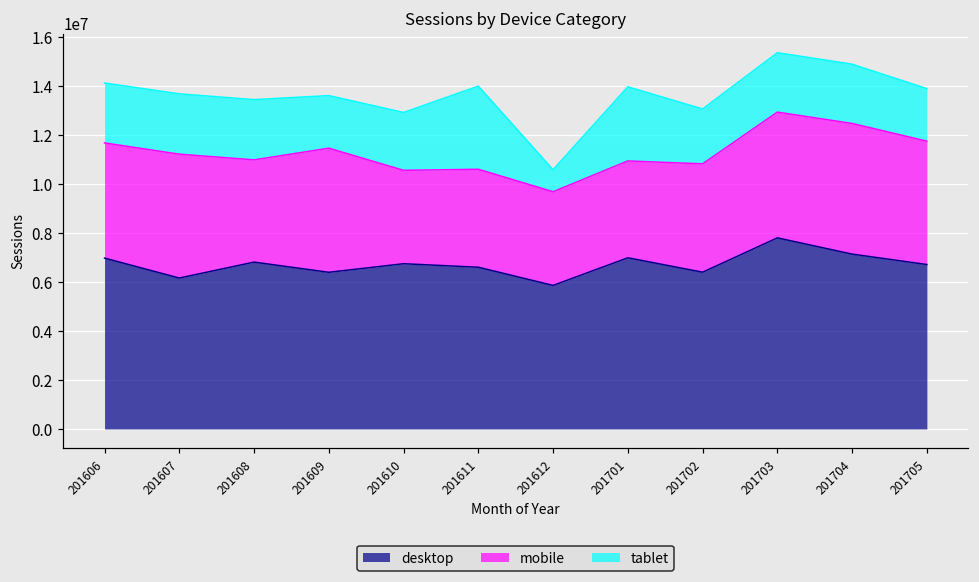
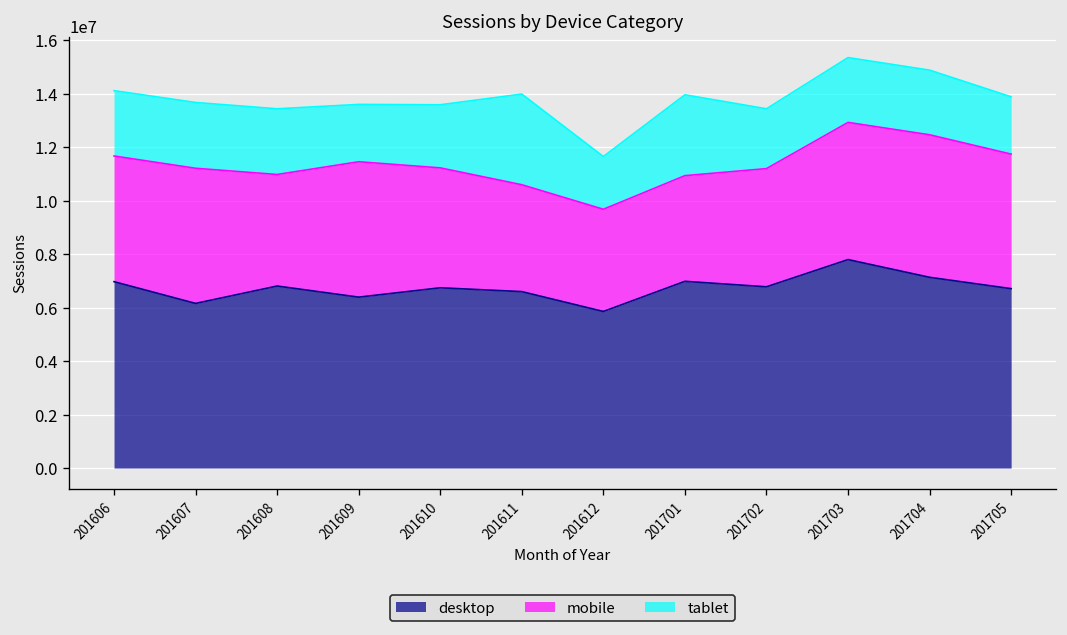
  {
    "desktop": {
      "201606": 7000000,
      "201607": 6200000,
      "201608": 6800000,
      "201609": 6400000,
      "201610": 6700000,
      "201611": 6600000,
      "201612": 5900000,
      "201701": 7000000,
-     "201702": 6400000,
+     "201702": 6800000,
      "201703": 7800000,
      "201704": 7100000,
      "201705": 6700000
    },
    "mobile": {
      "201606": 4700000,
      "201607": 5100000,
      "201608": 4200000,
      "201609": 5100000,
-     "201610": 3800000,
+     "201610": 4500000,
      "201611": 4000000,
      "201612": 3800000,
      "201701": 4000000,
      "201702": 4400000,
      "201703": 5100000,
      "201704": 5300000,
      "201705": 5000000
    },
    "tablet": {
      "201606": 2400000,
      "201607": 2500000,
      "201608": 2500000,
      "201609": 2100000,
      "201610": 2400000,
      "201611": 3400000,
-     "201612": 900000,
+     "201612": 2000000,
      "201701": 3000000,
      "201702": 2200000,
      "201703": 2400000,
      "201704": 2400000,
      "201705": 2100000
    }
  }
